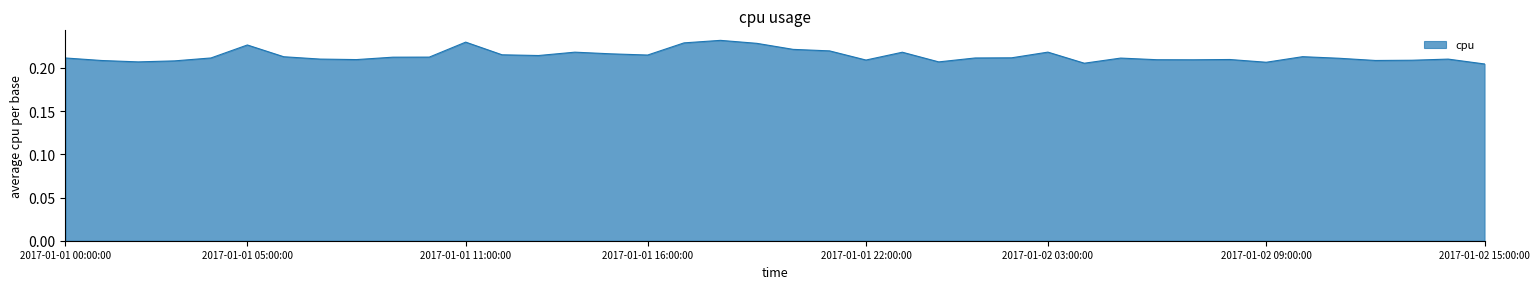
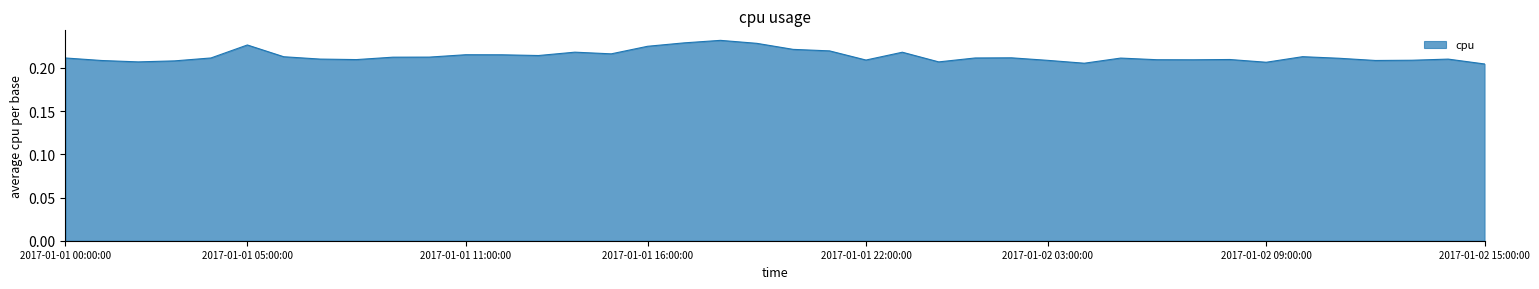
  {
    "2017-01-01 00:00:00": 0.21,
    "2017-01-01 05:00:00": 0.23,
-   "2017-01-01 11:00:00": 0.23,
-   "2017-01-01 16:00:00": 0.21,
+   "2017-01-01 11:00:00": 0.22,
+   "2017-01-01 16:00:00": 0.22,
    "2017-01-01 22:00:00": 0.21,
-   "2017-01-02 03:00:00": 0.22,
+   "2017-01-02 03:00:00": 0.21,
    "2017-01-02 09:00:00": 0.21,
    "2017-01-02 15:00:00": 0.20
  }
